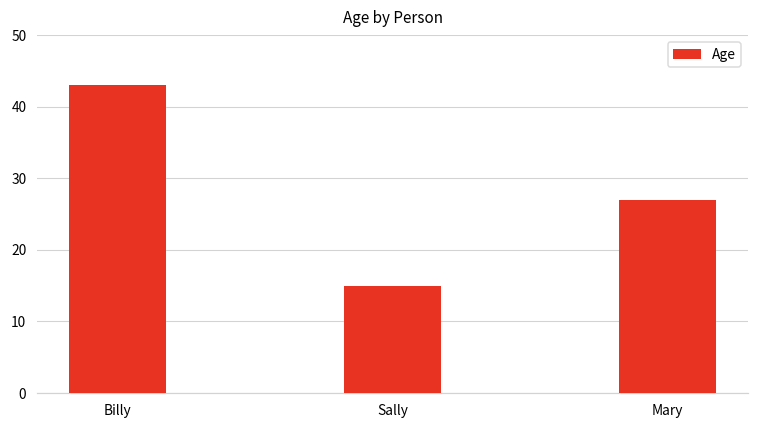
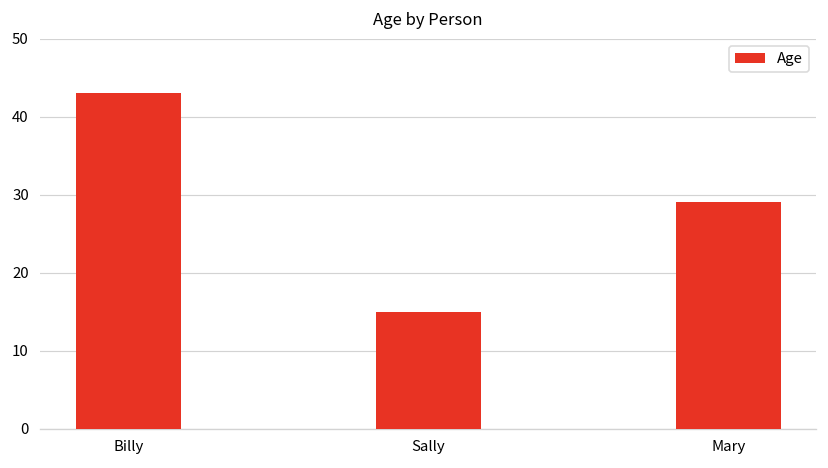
  {
    "Billy": 43,
    "Sally": 15,
-   "Mary": 27
+   "Mary": 29
  }
